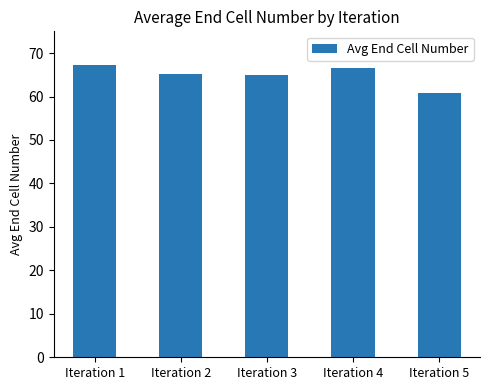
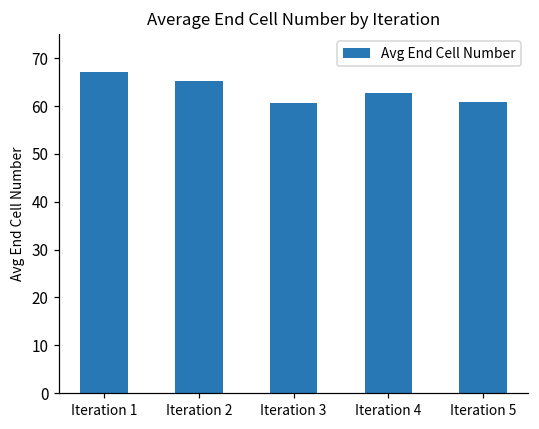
  {
    "Iteration 1": 67,
    "Iteration 2": 65,
-   "Iteration 3": 65,
-   "Iteration 4": 67,
+   "Iteration 3": 61,
+   "Iteration 4": 63,
    "Iteration 5": 61
  }
